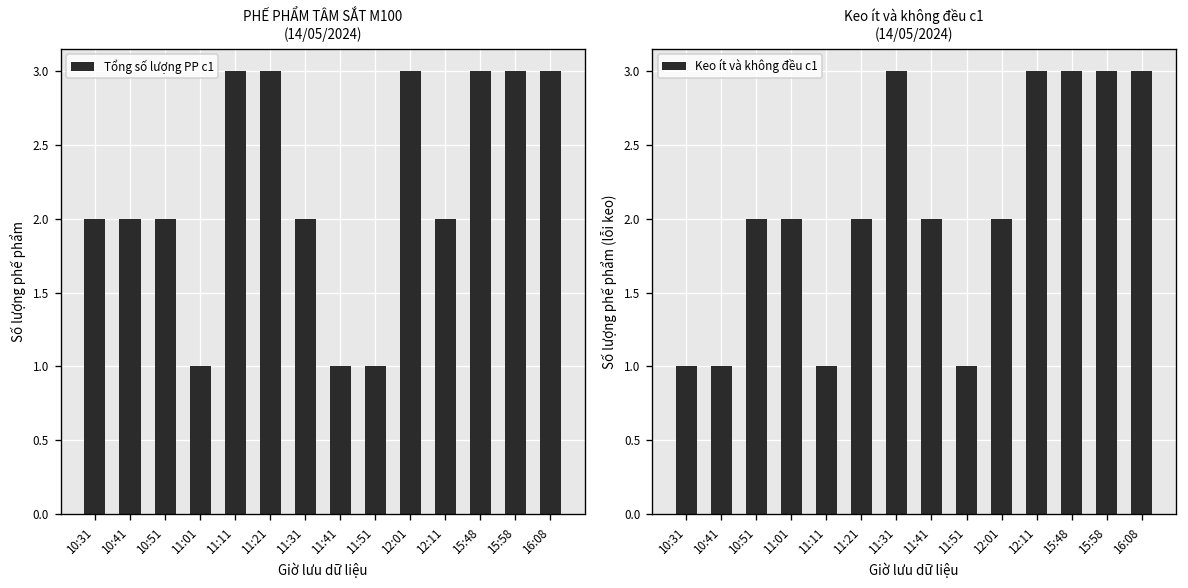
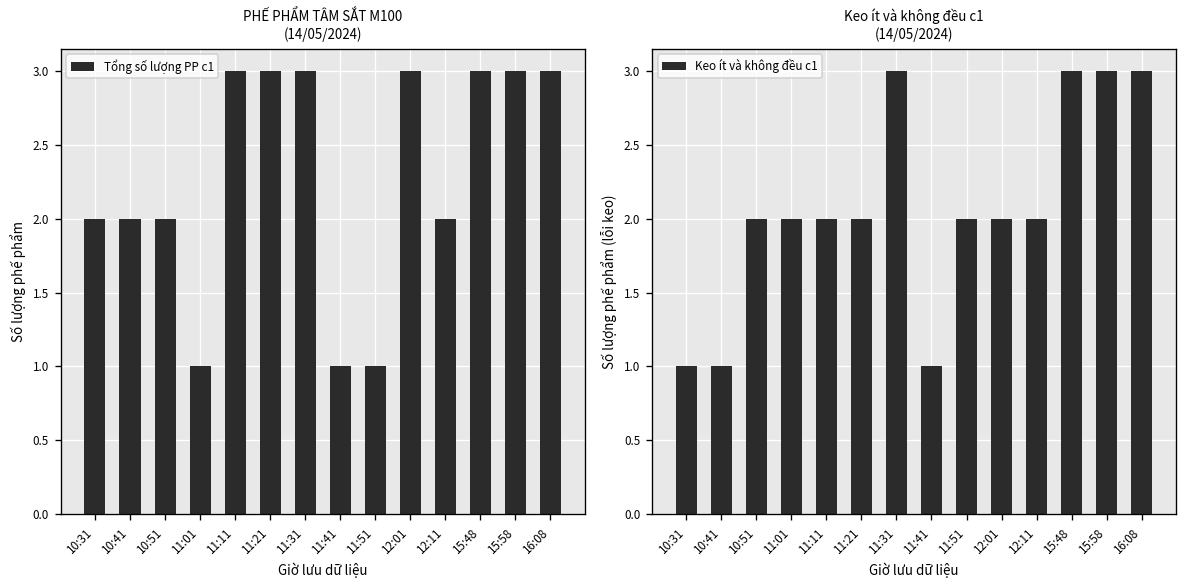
  {
    "PHẾ PHẨM TÂM SẮT M100 (14/05/2024)": {
      "10:31": 2,
      "10:41": 2,
      "10:51": 2,
      "11:01": 1,
      "11:11": 3,
      "11:21": 3,
-     "11:31": 2,
+     "11:31": 3,
      "11:41": 1,
      "11:51": 1,
      "12:01": 3,
      "12:11": 2,
      "15:48": 3,
      "15:58": 3,
      "16:08": 3
    },
    "Keo ít và không đều c1 (14/05/2024)": {
      "10:31": 1,
      "10:41": 1,
      "10:51": 2,
      "11:01": 2,
-     "11:11": 1,
+     "11:11": 2,
      "11:21": 2,
      "11:31": 3,
-     "11:41": 2,
-     "11:51": 1,
+     "11:41": 1,
+     "11:51": 2,
      "12:01": 2,
-     "12:11": 3,
+     "12:11": 2,
      "15:48": 3,
      "15:58": 3,
      "16:08": 3
    }
  }
